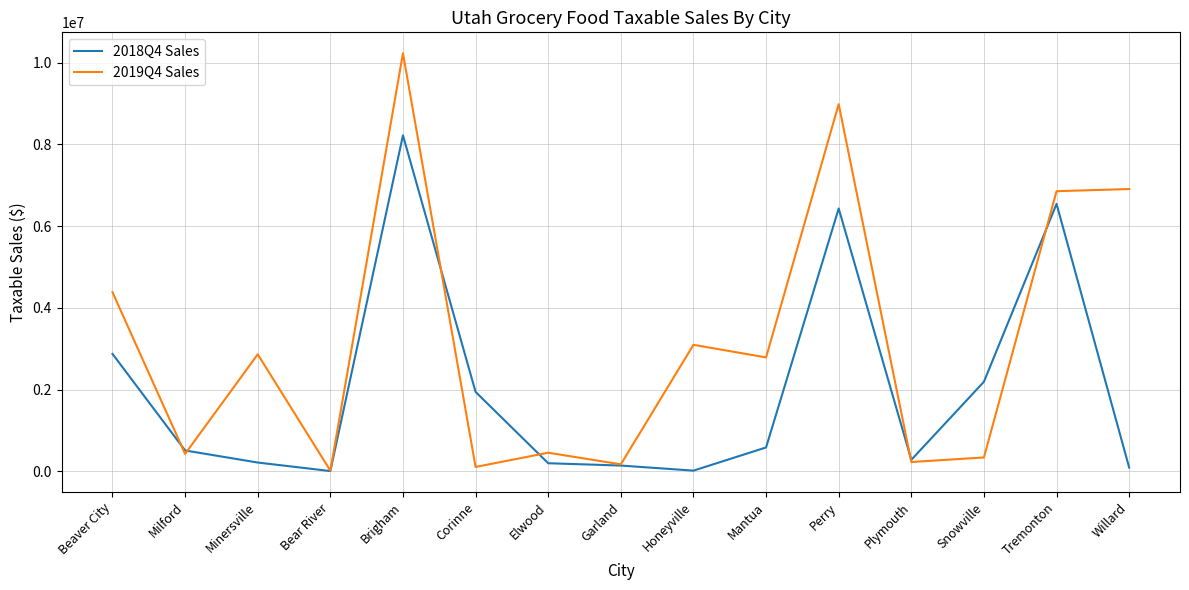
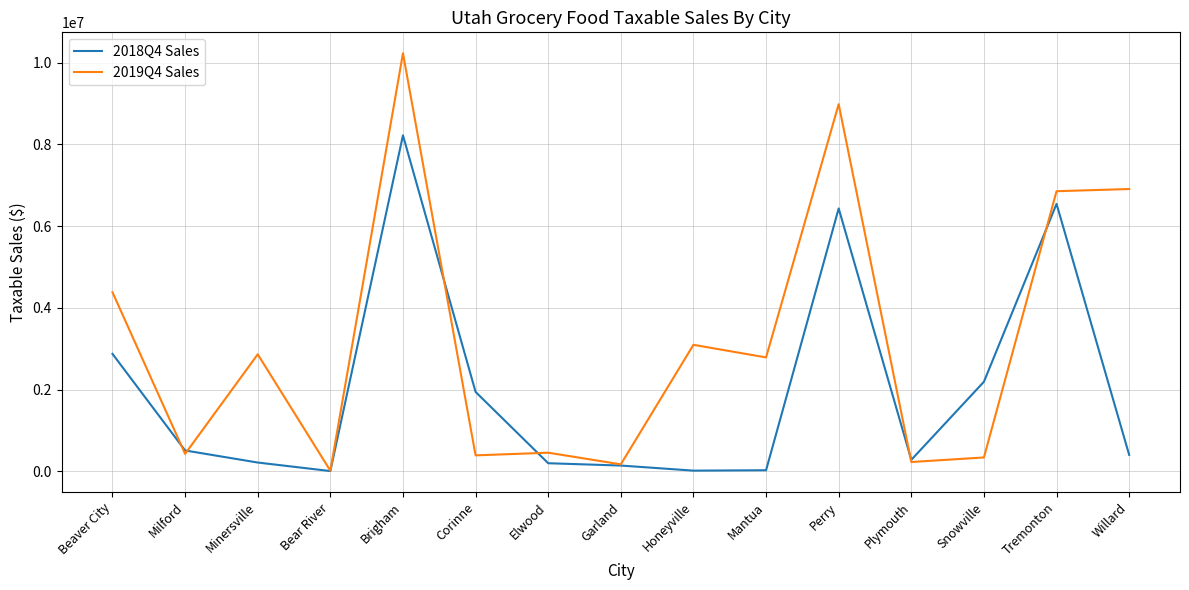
  {
    "2018Q4 Sales": {
      "Beaver City": 2900000,
      "Milford": 500000,
      "Minersville": 200000,
      "Brigham": 8200000,
      "Corinne": 1900000,
      "Elwood": 200000,
      "Honeyville": 0,
-     "Mantua": 600000,
+     "Mantua": 0,
      "Perry": 6400000,
      "Snowville": 2200000,
      "Tremonton": 6500000,
-     "Willard": 100000
+     "Willard": 400000
    },
    "2019Q4 Sales": {
      "Beaver City": 4400000,
      "Milford": 400000,
      "Minersville": 2900000,
      "Brigham": 10200000,
-     "Corinne": 100000,
+     "Corinne": 400000,
      "Elwood": 500000,
      "Honeyville": 3100000,
      "Mantua": 2800000,
      "Perry": 9000000,
      "Snowville": 300000,
      "Tremonton": 6900000,
      "Willard": 6900000
    }
  }
